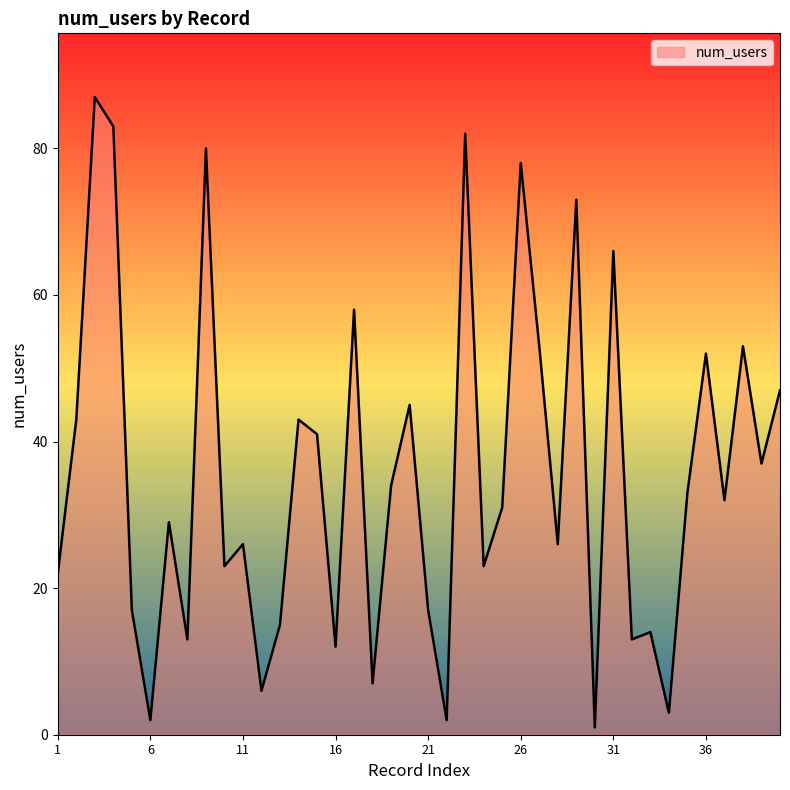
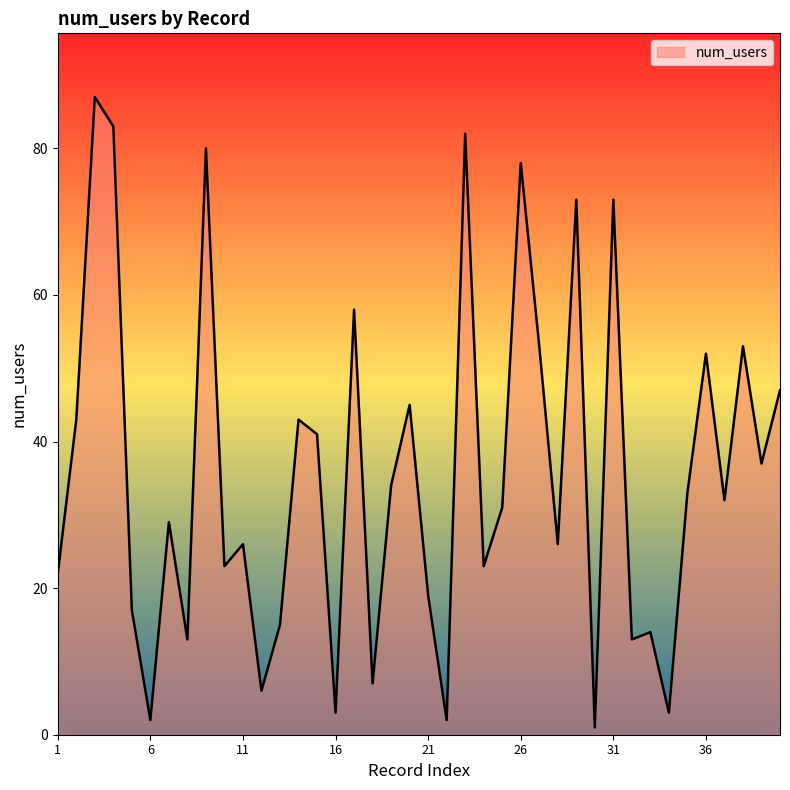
  {
    "1": 22,
    "6": 2,
    "11": 26,
-   "16": 12,
-   "21": 17,
+   "16": 3,
+   "21": 19,
    "26": 78,
-   "31": 66,
+   "31": 73,
    "36": 52
  }
